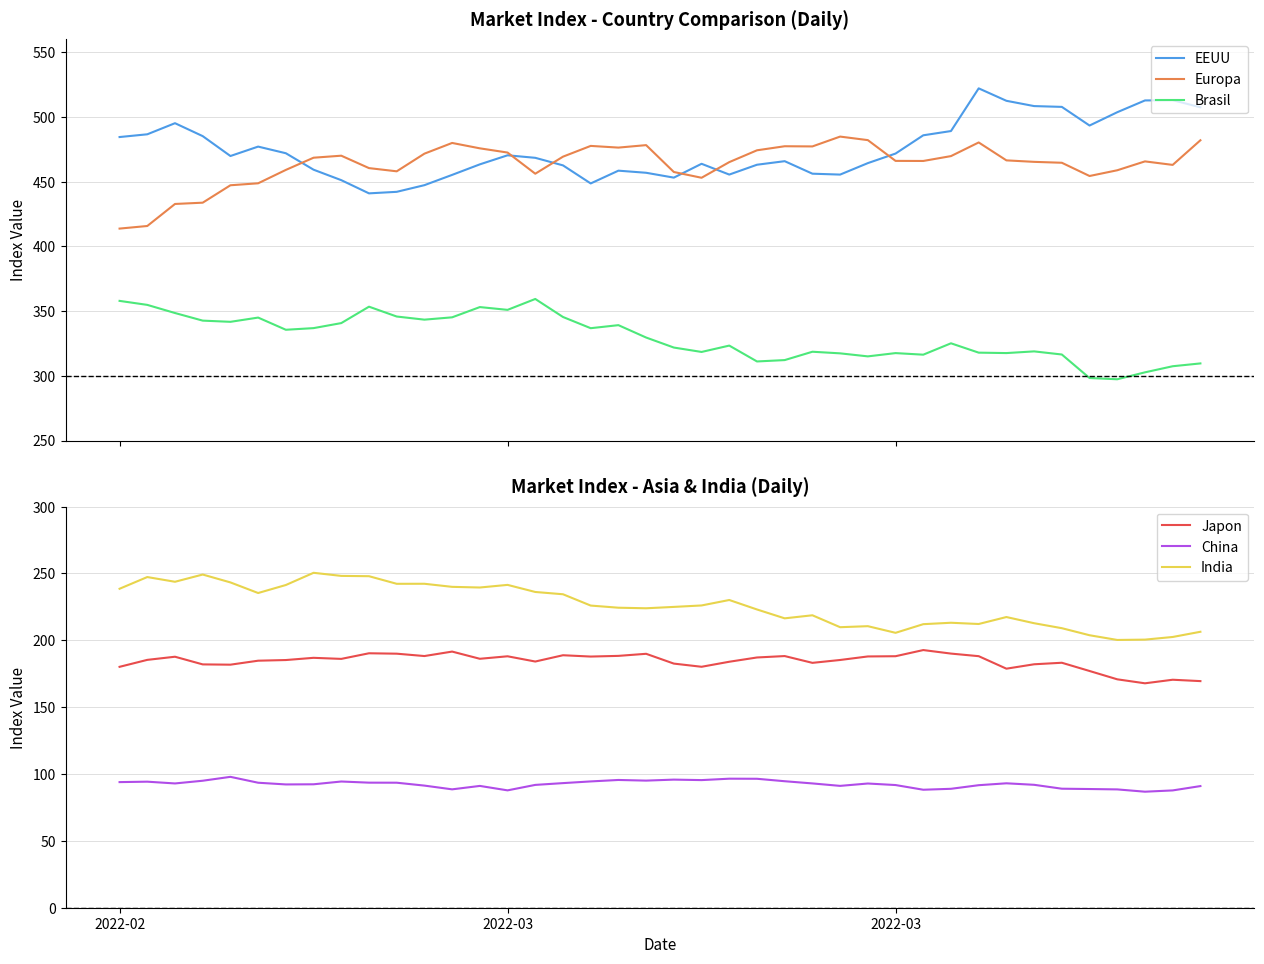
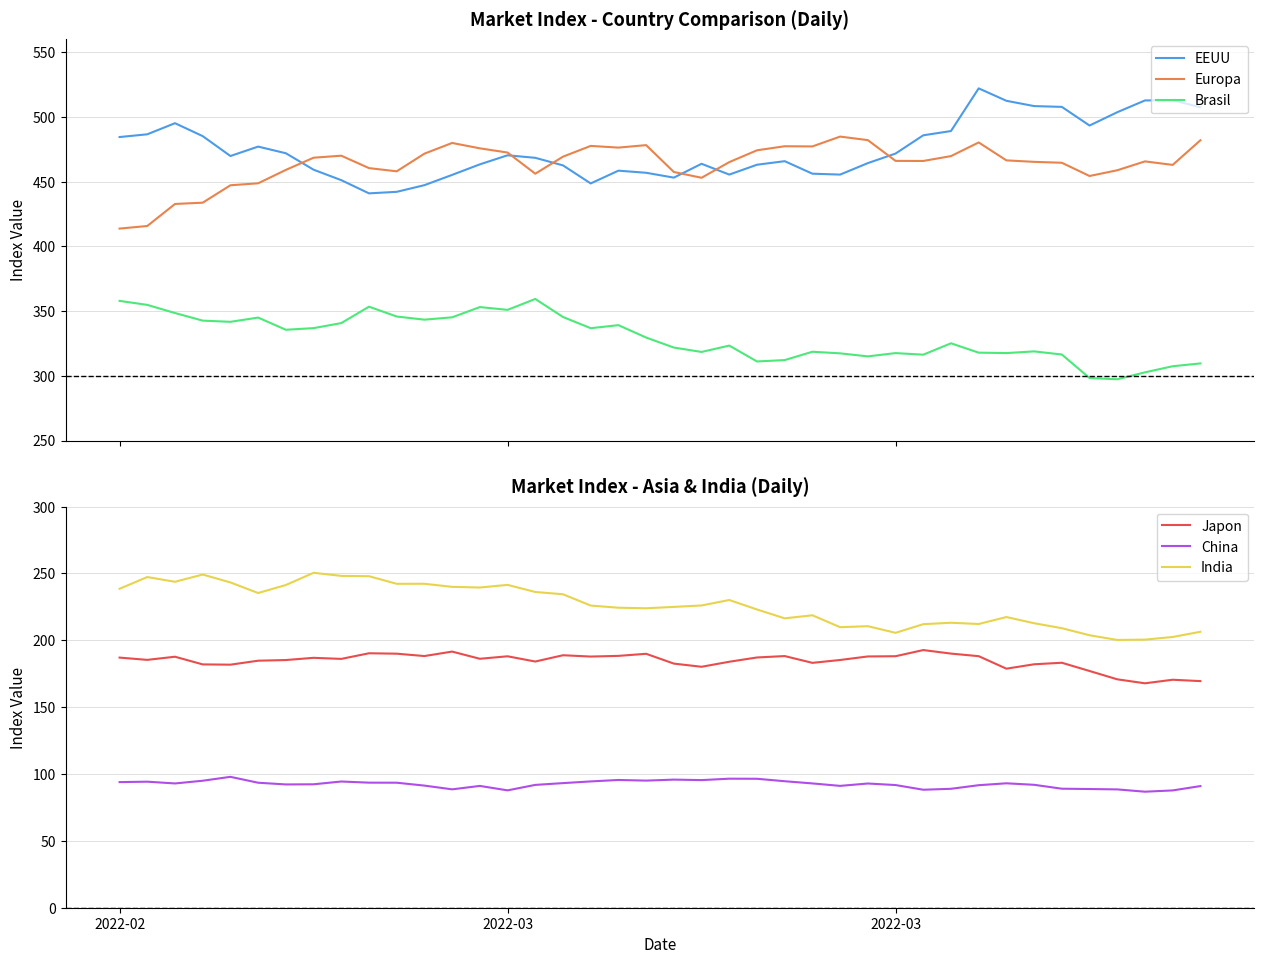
  {
    "Market Index - Asia & India (Daily)": {
      "Japon": {
-       "2022-02": 180
+       "2022-02": 187
      },
      "China": {
        "2022-02": 94
      },
      "India": {
        "2022-02": 239
      }
    }
  }
